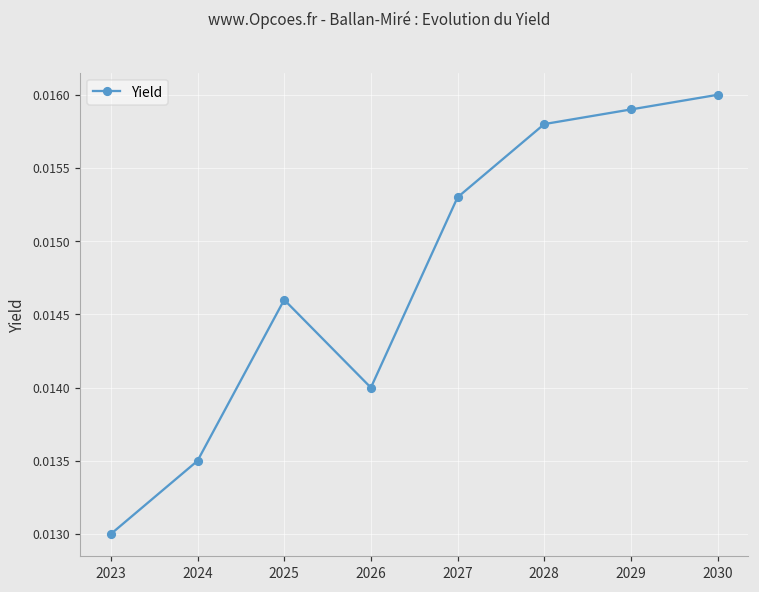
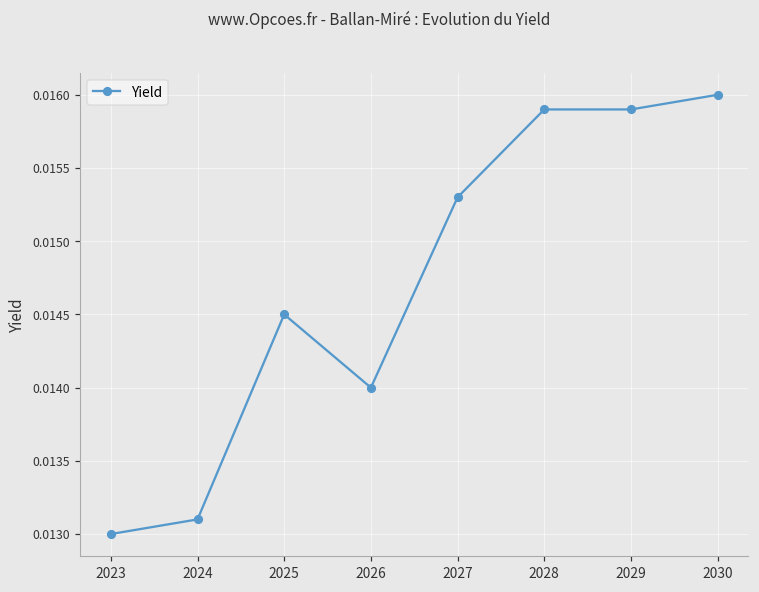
  {
    "2023": 0.0130,
-   "2024": 0.0135,
-   "2025": 0.0146,
+   "2024": 0.0131,
+   "2025": 0.0145,
    "2026": 0.0140,
    "2027": 0.0153,
-   "2028": 0.0158,
+   "2028": 0.0159,
    "2029": 0.0159,
    "2030": 0.0160
  }
